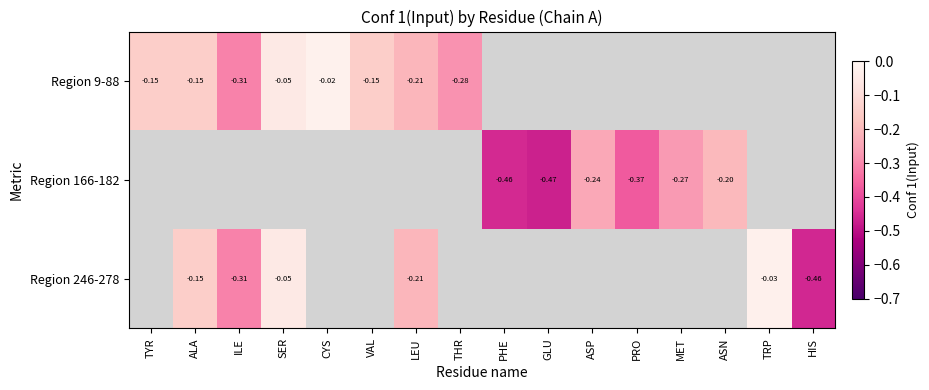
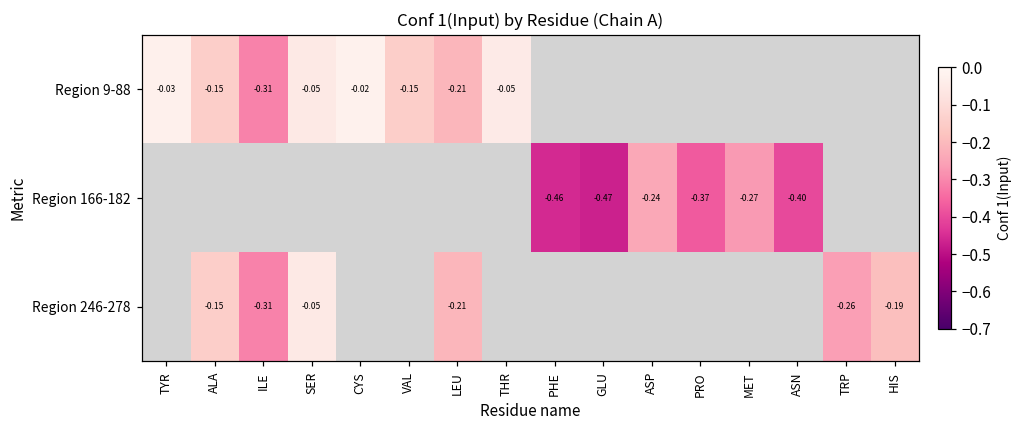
  {
    "Region 9-88": {
-     "TYR": -0.15,
-     "THR": -0.28
+     "TYR": -0.03,
+     "THR": -0.05
    },
    "Region 166-182": {
-     "ASN": -0.20
+     "ASN": -0.40
    },
    "Region 246-278": {
-     "TRP": -0.03,
-     "HIS": -0.46
+     "TRP": -0.26,
+     "HIS": -0.19
    }
  }
